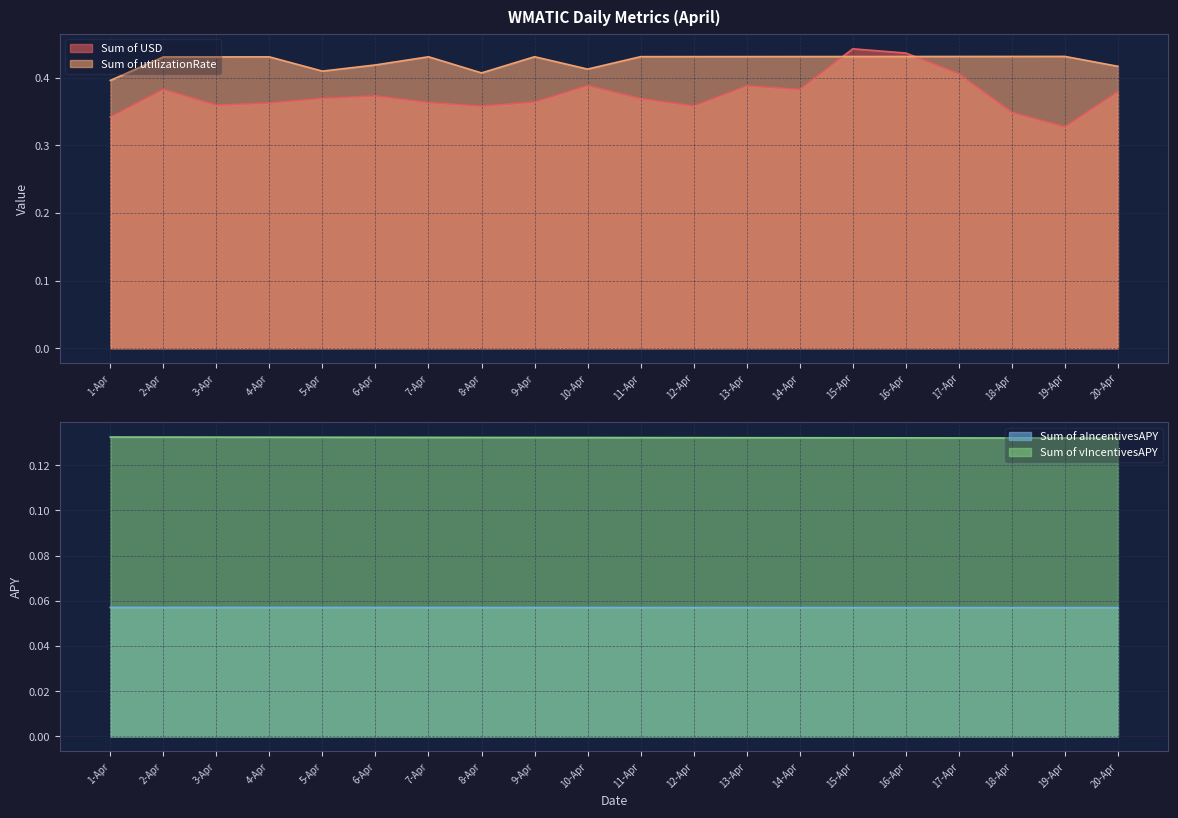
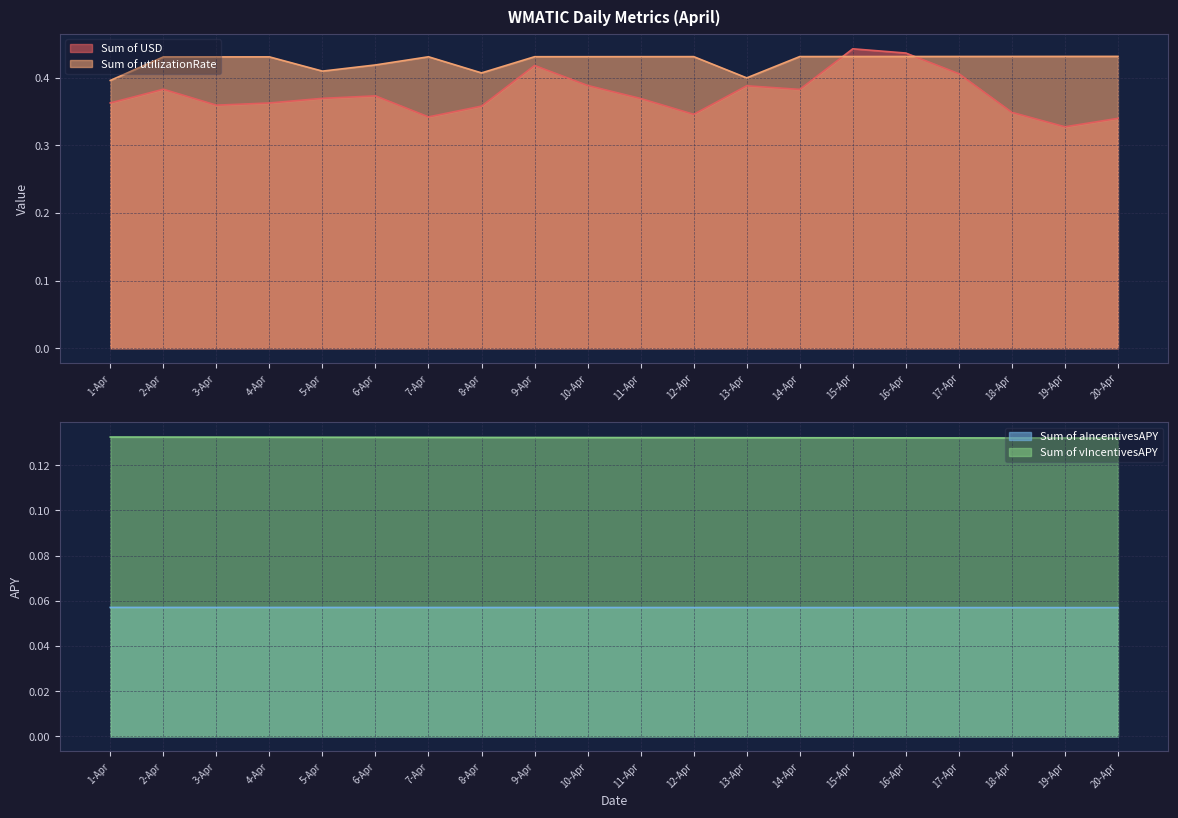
  {
    "WMATIC Daily Metrics (April)": {
      "Sum of USD": {
-       "1-Apr": 0.34,
+       "1-Apr": 0.36,
        "2-Apr": 0.38,
        "3-Apr": 0.36,
        "4-Apr": 0.36,
        "5-Apr": 0.37,
        "6-Apr": 0.37,
-       "7-Apr": 0.36,
+       "7-Apr": 0.34,
        "8-Apr": 0.36,
-       "9-Apr": 0.36,
+       "9-Apr": 0.42,
        "10-Apr": 0.39,
        "11-Apr": 0.37,
-       "12-Apr": 0.36,
+       "12-Apr": 0.35,
        "13-Apr": 0.39,
        "14-Apr": 0.38,
        "15-Apr": 0.44,
        "16-Apr": 0.44,
        "17-Apr": 0.41,
        "18-Apr": 0.35,
        "19-Apr": 0.33,
-       "20-Apr": 0.38
+       "20-Apr": 0.34
      },
      "Sum of utilizationRate": {
        "1-Apr": 0.40,
        "4-Apr": 0.43,
        "5-Apr": 0.41,
        "6-Apr": 0.42,
        "7-Apr": 0.43,
        "8-Apr": 0.41,
        "9-Apr": 0.43,
-       "10-Apr": 0.41,
+       "10-Apr": 0.43,
        "11-Apr": 0.43,
        "12-Apr": 0.43,
-       "13-Apr": 0.43,
+       "13-Apr": 0.40,
        "14-Apr": 0.43,
        "15-Apr": 0.43,
        "16-Apr": 0.43,
        "17-Apr": 0.43,
        "18-Apr": 0.43,
        "19-Apr": 0.43,
-       "20-Apr": 0.42
+       "20-Apr": 0.43
      }
    }
  }
